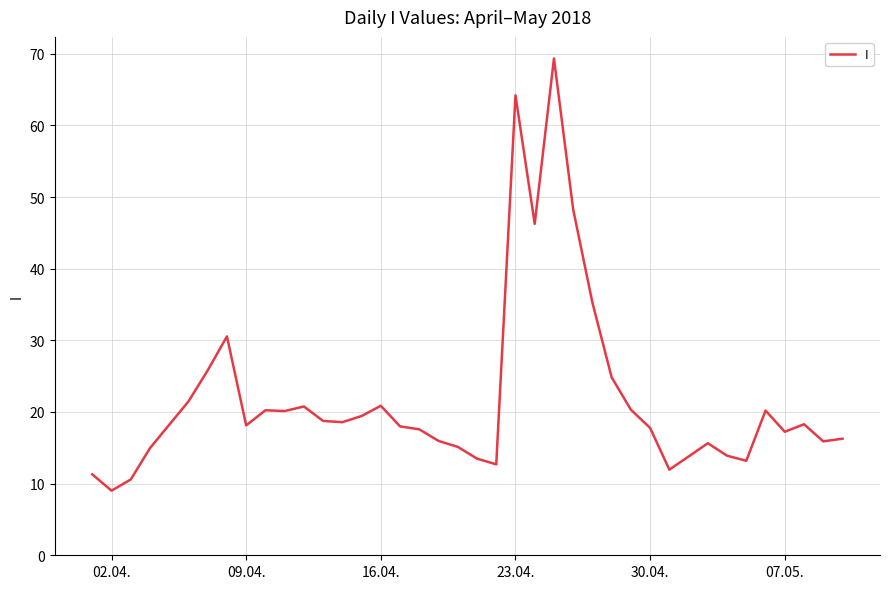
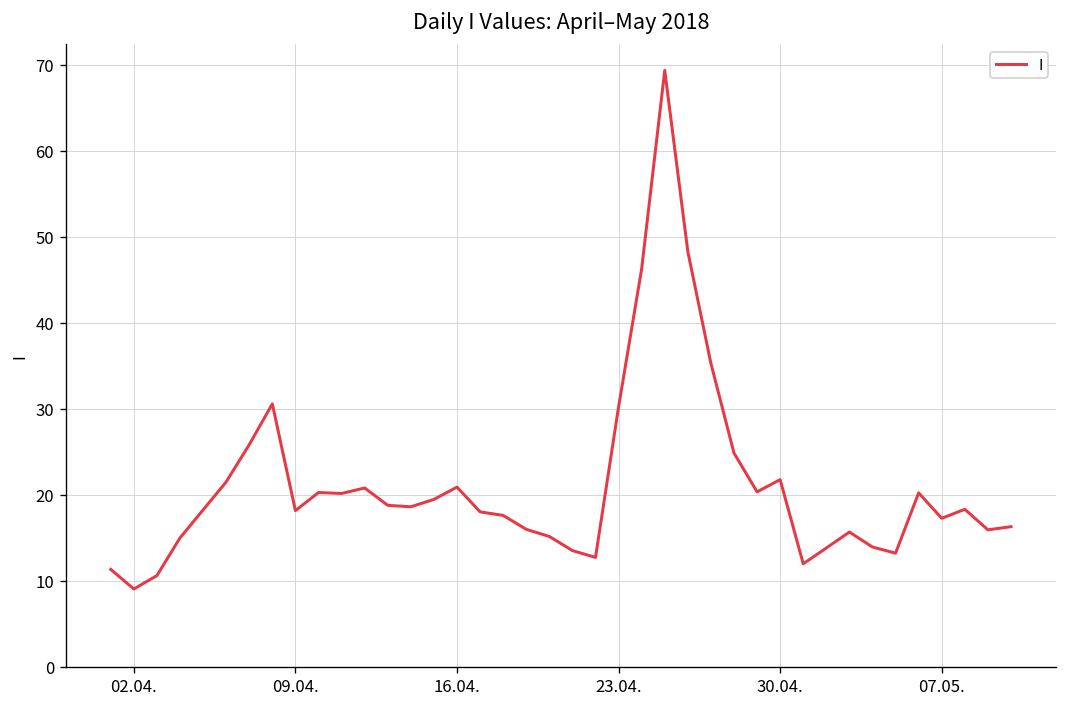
  {
    "02.04.": 9,
    "09.04.": 18,
    "16.04.": 21,
-   "23.04.": 64,
-   "30.04.": 18,
+   "23.04.": 30,
+   "30.04.": 22,
    "07.05.": 17
  }
